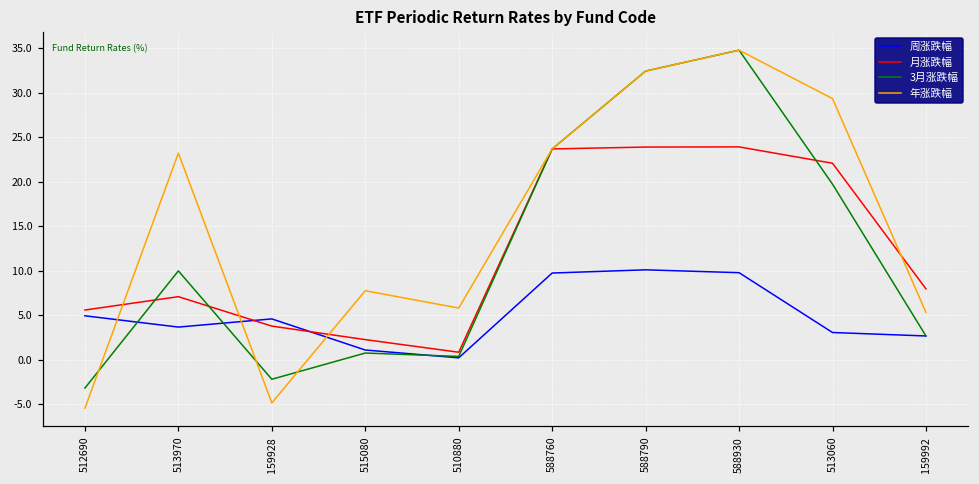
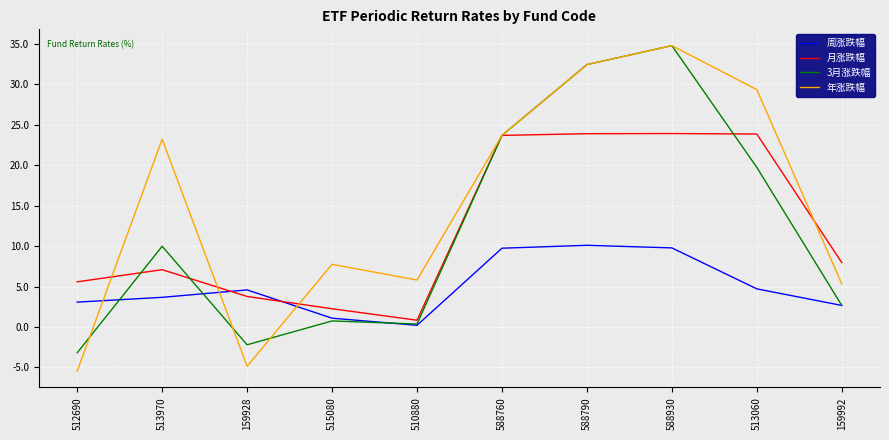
  {
    "周涨跌幅": {
-     "512690": 5,
+     "512690": 3,
      "513970": 4,
      "159928": 5,
      "515080": 1,
      "588760": 10,
      "588790": 10,
      "588930": 10,
-     "513060": 3
+     "513060": 5
    },
    "月涨跌幅": {
      "512690": 6,
      "513970": 7,
      "159928": 4,
      "515080": 2,
      "510880": 1,
      "588790": 24,
      "588930": 24,
-     "513060": 22,
+     "513060": 24,
      "159992": 8
    },
    "3月涨跌幅": {
      "512690": -3,
      "513970": 10,
      "159928": -2,
      "515080": 1,
      "513060": 20
    },
    "年涨跌幅": {
      "512690": -5,
      "513970": 23,
      "159928": -5,
      "515080": 8,
      "510880": 6,
      "513060": 29,
      "159992": 5
    }
  }
